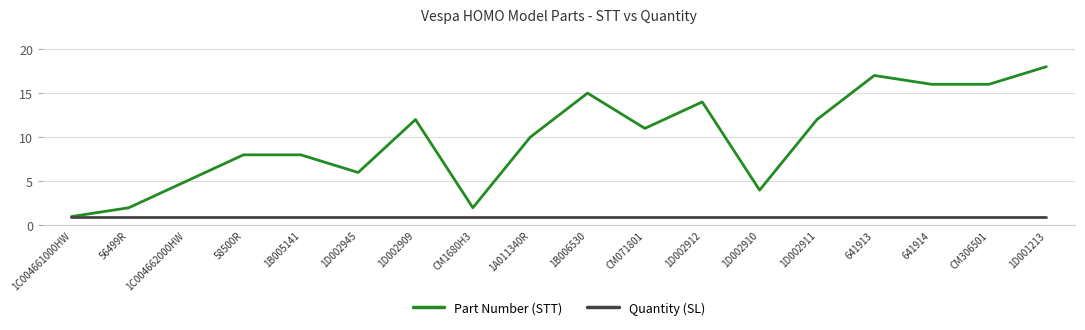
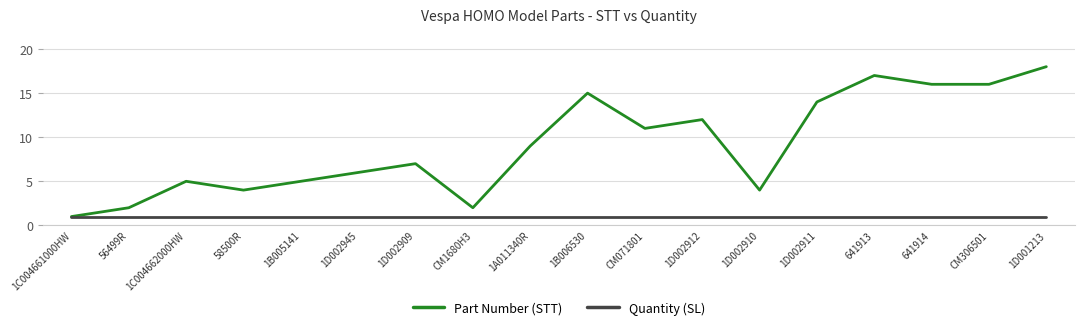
  {
    "Part Number (STT)": {
      "56499R": 2,
      "1C004662000HW": 5,
-     "58500R": 8,
-     "1B005141": 8,
+     "58500R": 4,
+     "1B005141": 5,
      "1D002945": 6,
-     "1D002909": 12,
+     "1D002909": 7,
      "CM1680H3": 2,
-     "1A011340R": 10,
+     "1A011340R": 9,
      "1B006530": 15,
      "CM071801": 11,
-     "1D002912": 14,
+     "1D002912": 12,
      "1D002910": 4,
-     "1D002911": 12,
+     "1D002911": 14,
      "641913": 17,
      "641914": 16,
      "CM306501": 16,
      "1D001213": 18
    },
    "Quantity (SL)": {
      "56499R": 1,
      "1C004662000HW": 1,
      "58500R": 1,
      "1B005141": 1,
      "1D002945": 1,
      "1D002909": 1,
      "CM1680H3": 1,
      "1A011340R": 1,
      "1B006530": 1,
      "CM071801": 1,
      "1D002912": 1,
      "1D002910": 1,
      "1D002911": 1,
      "641913": 1,
      "641914": 1,
      "CM306501": 1,
      "1D001213": 1
    }
  }
